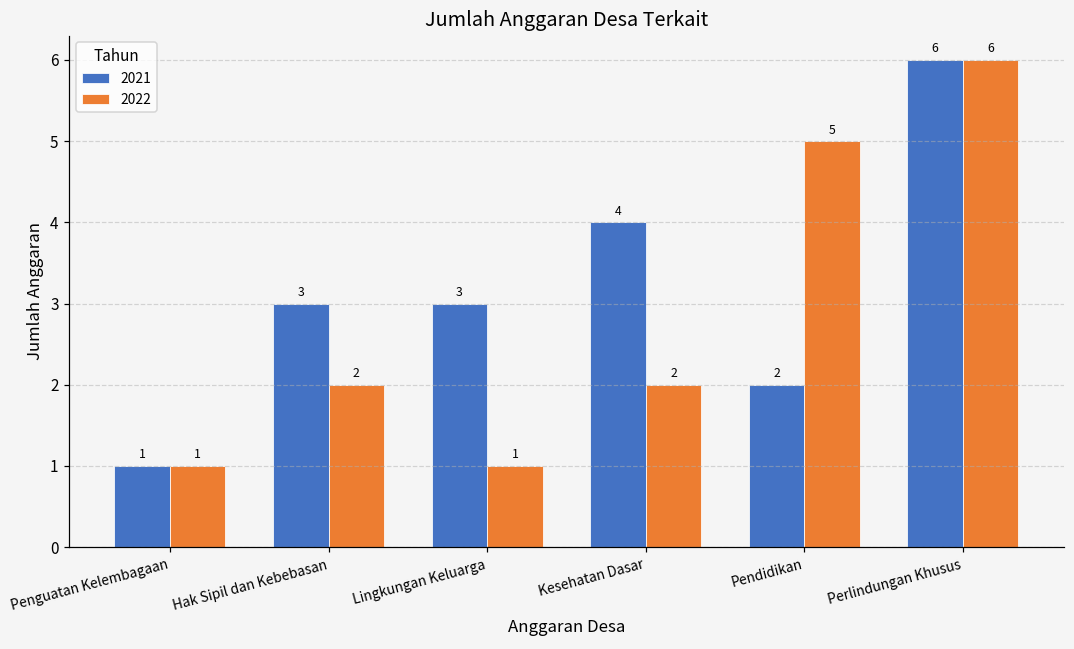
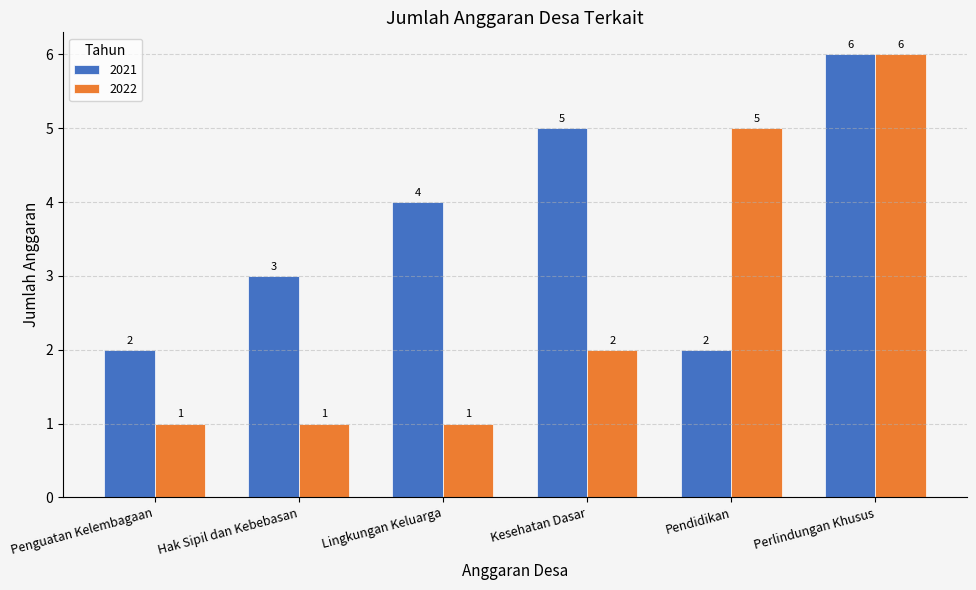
  {
    "2021": {
-     "Penguatan Kelembagaan": 1,
+     "Penguatan Kelembagaan": 2,
      "Hak Sipil dan Kebebasan": 3,
-     "Lingkungan Keluarga": 3,
-     "Kesehatan Dasar": 4,
+     "Lingkungan Keluarga": 4,
+     "Kesehatan Dasar": 5,
      "Pendidikan": 2,
      "Perlindungan Khusus": 6
    },
    "2022": {
      "Penguatan Kelembagaan": 1,
-     "Hak Sipil dan Kebebasan": 2,
+     "Hak Sipil dan Kebebasan": 1,
      "Lingkungan Keluarga": 1,
      "Kesehatan Dasar": 2,
      "Pendidikan": 5,
      "Perlindungan Khusus": 6
    }
  }
